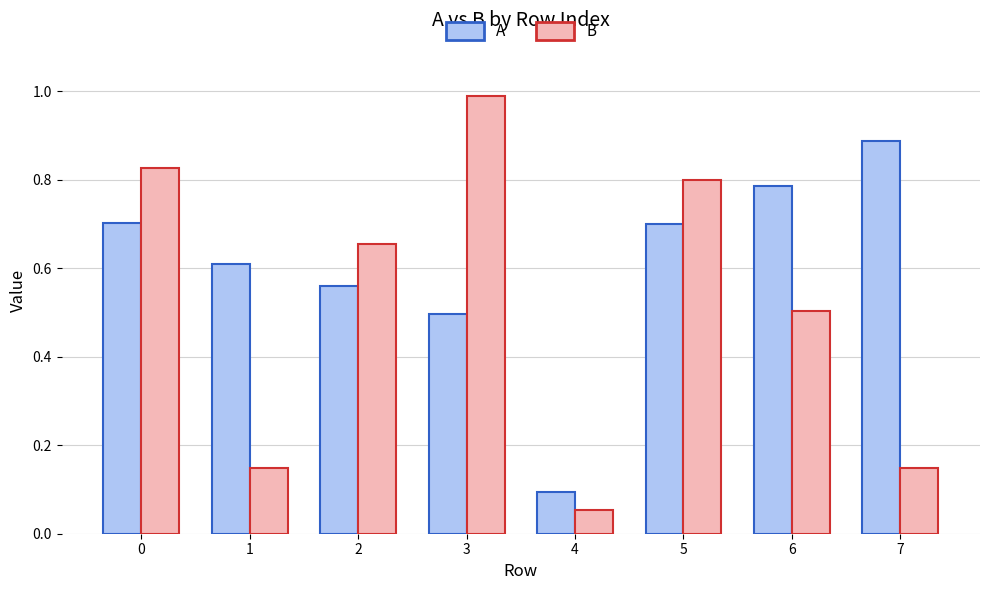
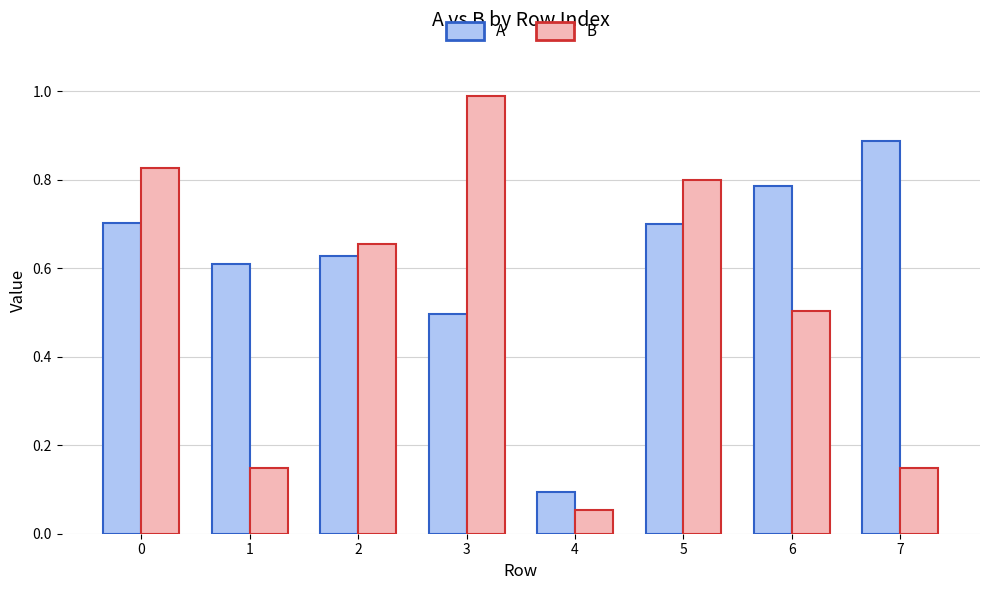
  {
    "A": {
      "0": 0.70,
      "1": 0.61,
-     "2": 0.56,
+     "2": 0.63,
      "3": 0.50,
      "4": 0.09,
      "5": 0.70,
      "6": 0.79,
      "7": 0.89
    },
    "B": {
      "0": 0.83,
      "1": 0.15,
      "2": 0.66,
      "3": 0.99,
      "4": 0.05,
      "5": 0.80,
      "6": 0.50,
      "7": 0.15
    }
  }
